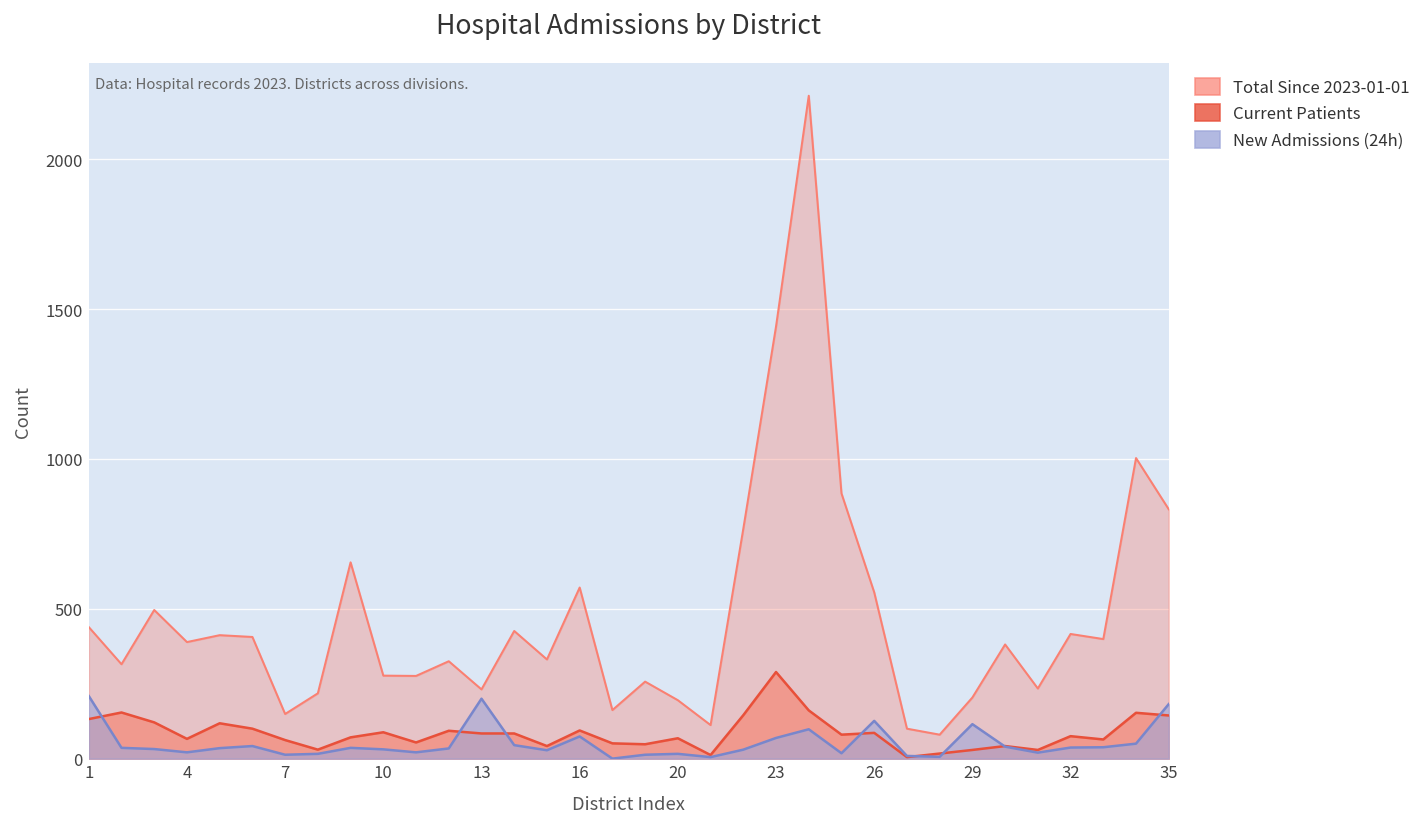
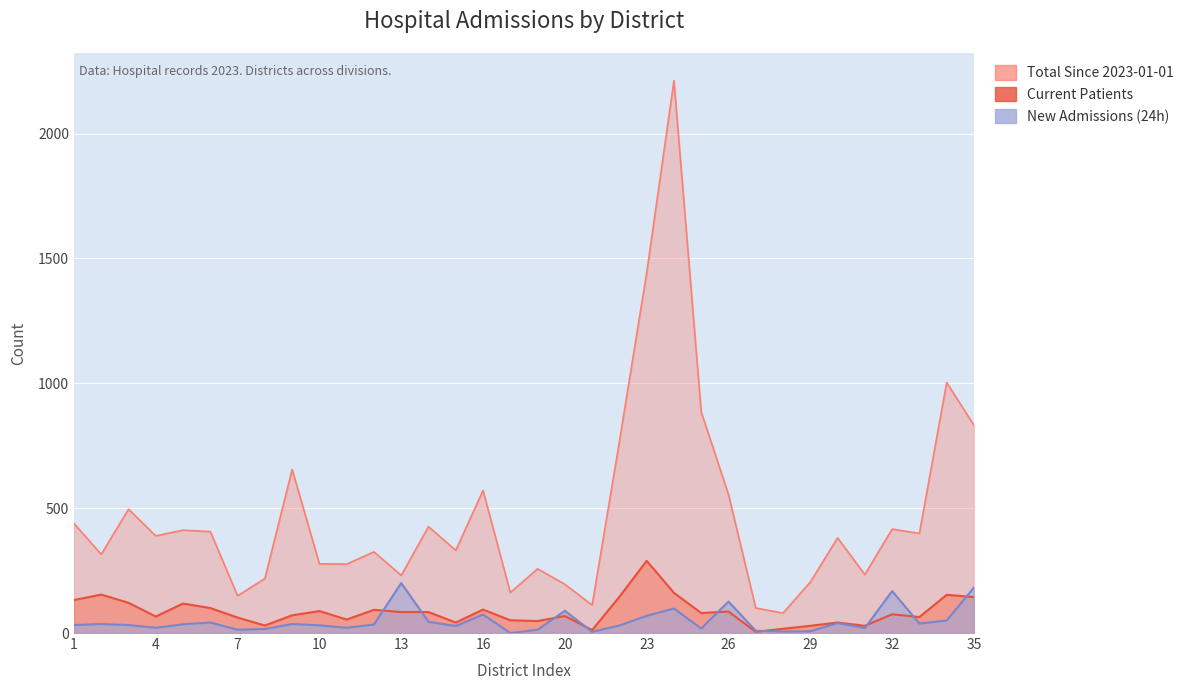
  {
    "New Admissions (24h)": {
-     "1": 210,
+     "1": 30,
      "4": 20,
      "7": 10,
      "10": 30,
      "13": 200,
      "16": 70,
-     "20": 20,
+     "20": 90,
      "23": 70,
      "26": 130,
-     "29": 120,
-     "32": 40,
+     "29": 10,
+     "32": 170,
      "35": 180
    }
  }
